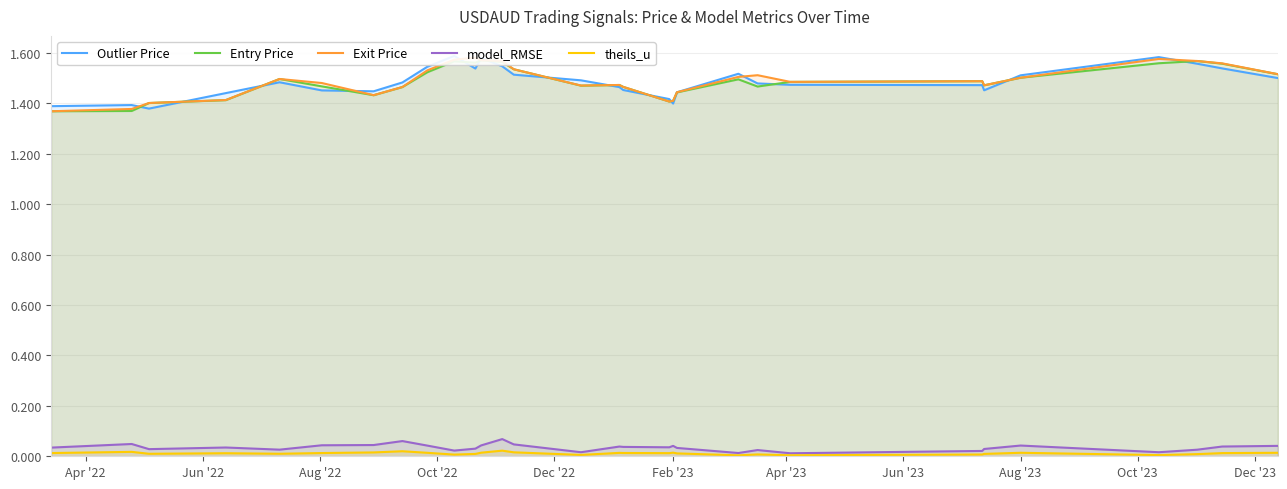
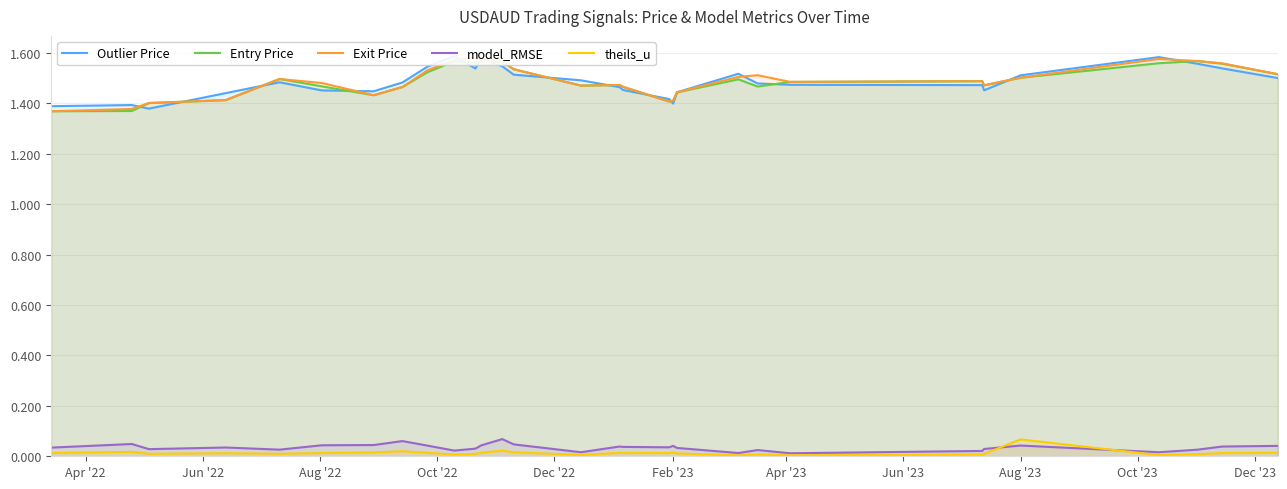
  {
    "Outlier Price": {
      "Feb '23": 1.40
    },
    "model_RMSE": {
      "Feb '23": 0.04,
      "Aug '23": 0.04
    },
    "theils_u": {
      "Feb '23": 0.01,
-     "Aug '23": 0.01
+     "Aug '23": 0.07
    }
  }
